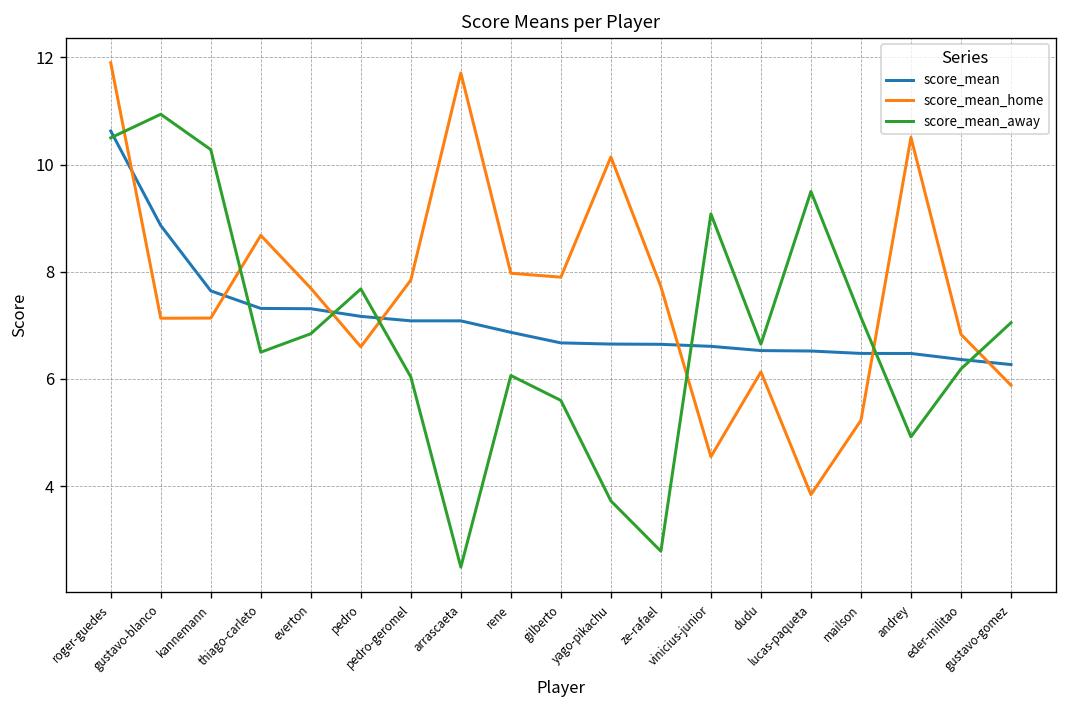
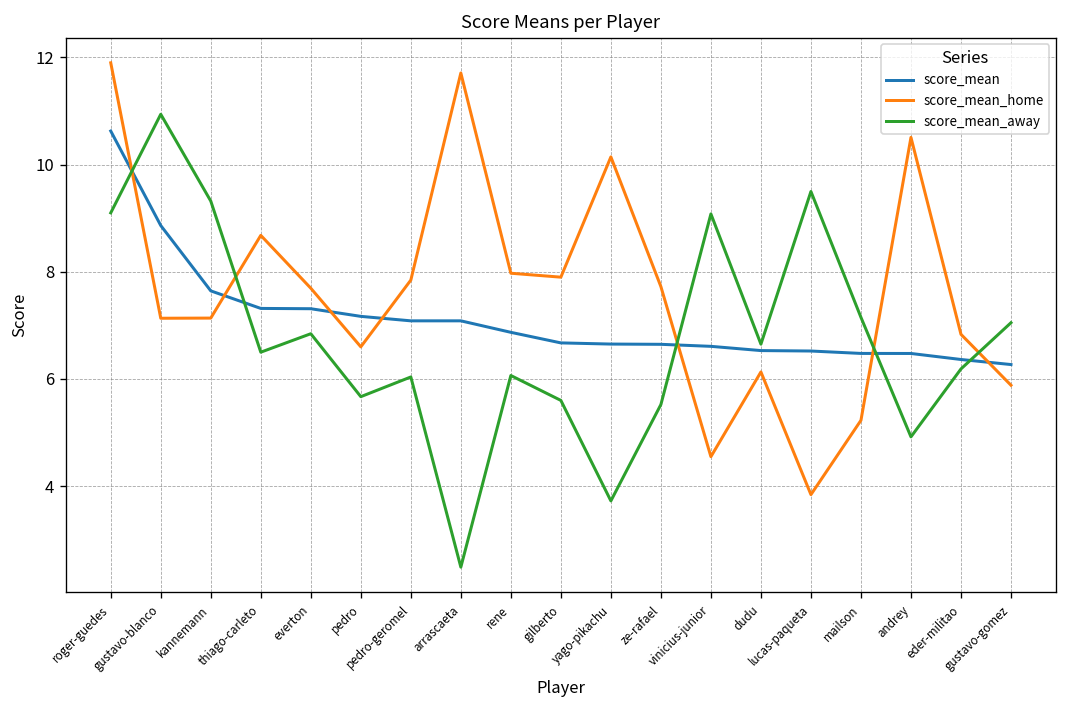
  {
    "score_mean": {
      "roger-guedes": 10.6,
      "gustavo-blanco": 8.9,
      "kannemann": 7.6,
      "thiago-carleto": 7.3,
      "everton": 7.3,
      "pedro": 7.2,
      "pedro-geromel": 7.1,
      "arrascaeta": 7.1,
      "rene": 6.9,
      "gilberto": 6.7,
      "yago-pikachu": 6.7,
      "ze-rafael": 6.6,
      "vinicius-junior": 6.6,
      "dudu": 6.5,
      "lucas-paqueta": 6.5,
      "mailson": 6.5,
      "andrey": 6.5,
      "eder-militao": 6.4,
      "gustavo-gomez": 6.3
    },
    "score_mean_home": {
      "roger-guedes": 11.9,
      "gustavo-blanco": 7.1,
      "kannemann": 7.1,
      "thiago-carleto": 8.7,
      "everton": 7.7,
      "pedro": 6.6,
      "pedro-geromel": 7.8,
      "arrascaeta": 11.7,
      "rene": 8.0,
      "gilberto": 7.9,
      "yago-pikachu": 10.1,
      "ze-rafael": 7.7,
      "vinicius-junior": 4.6,
      "dudu": 6.1,
      "lucas-paqueta": 3.8,
      "mailson": 5.2,
      "andrey": 10.5,
      "eder-militao": 6.8,
      "gustavo-gomez": 5.9
    },
    "score_mean_away": {
-     "roger-guedes": 10.5,
+     "roger-guedes": 9.1,
      "gustavo-blanco": 10.9,
-     "kannemann": 10.3,
+     "kannemann": 9.3,
      "thiago-carleto": 6.5,
      "everton": 6.8,
-     "pedro": 7.7,
+     "pedro": 5.7,
      "pedro-geromel": 6.0,
      "arrascaeta": 2.5,
      "rene": 6.1,
      "gilberto": 5.6,
      "yago-pikachu": 3.7,
-     "ze-rafael": 2.8,
+     "ze-rafael": 5.5,
      "vinicius-junior": 9.1,
      "dudu": 6.7,
      "lucas-paqueta": 9.5,
      "mailson": 7.2,
      "andrey": 4.9,
      "eder-militao": 6.2,
      "gustavo-gomez": 7.1
    }
  }
